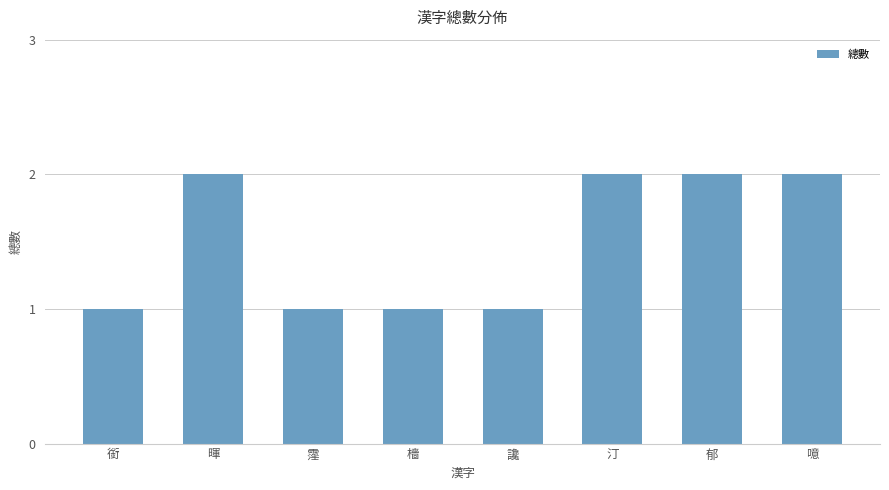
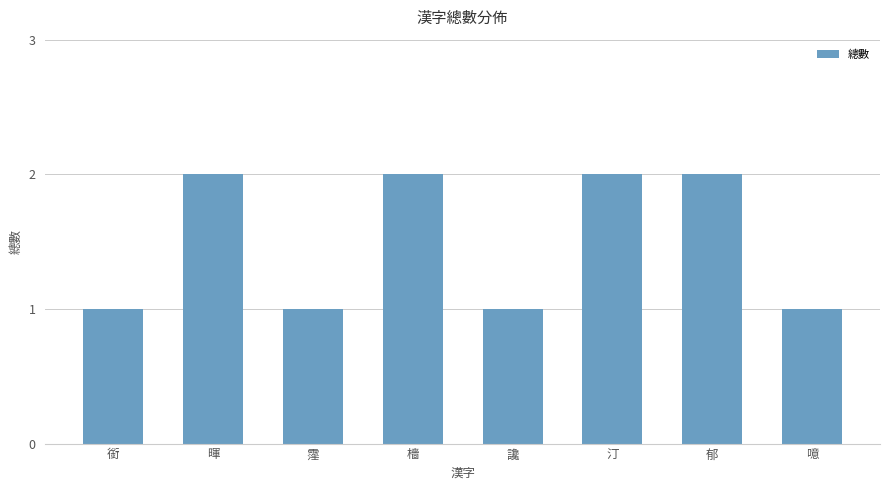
  {
    "銜": 1,
    "暉": 2,
    "霪": 1,
-   "檣": 1,
+   "檣": 2,
    "讒": 1,
    "汀": 2,
    "郁": 2,
-   "噫": 2
+   "噫": 1
  }
